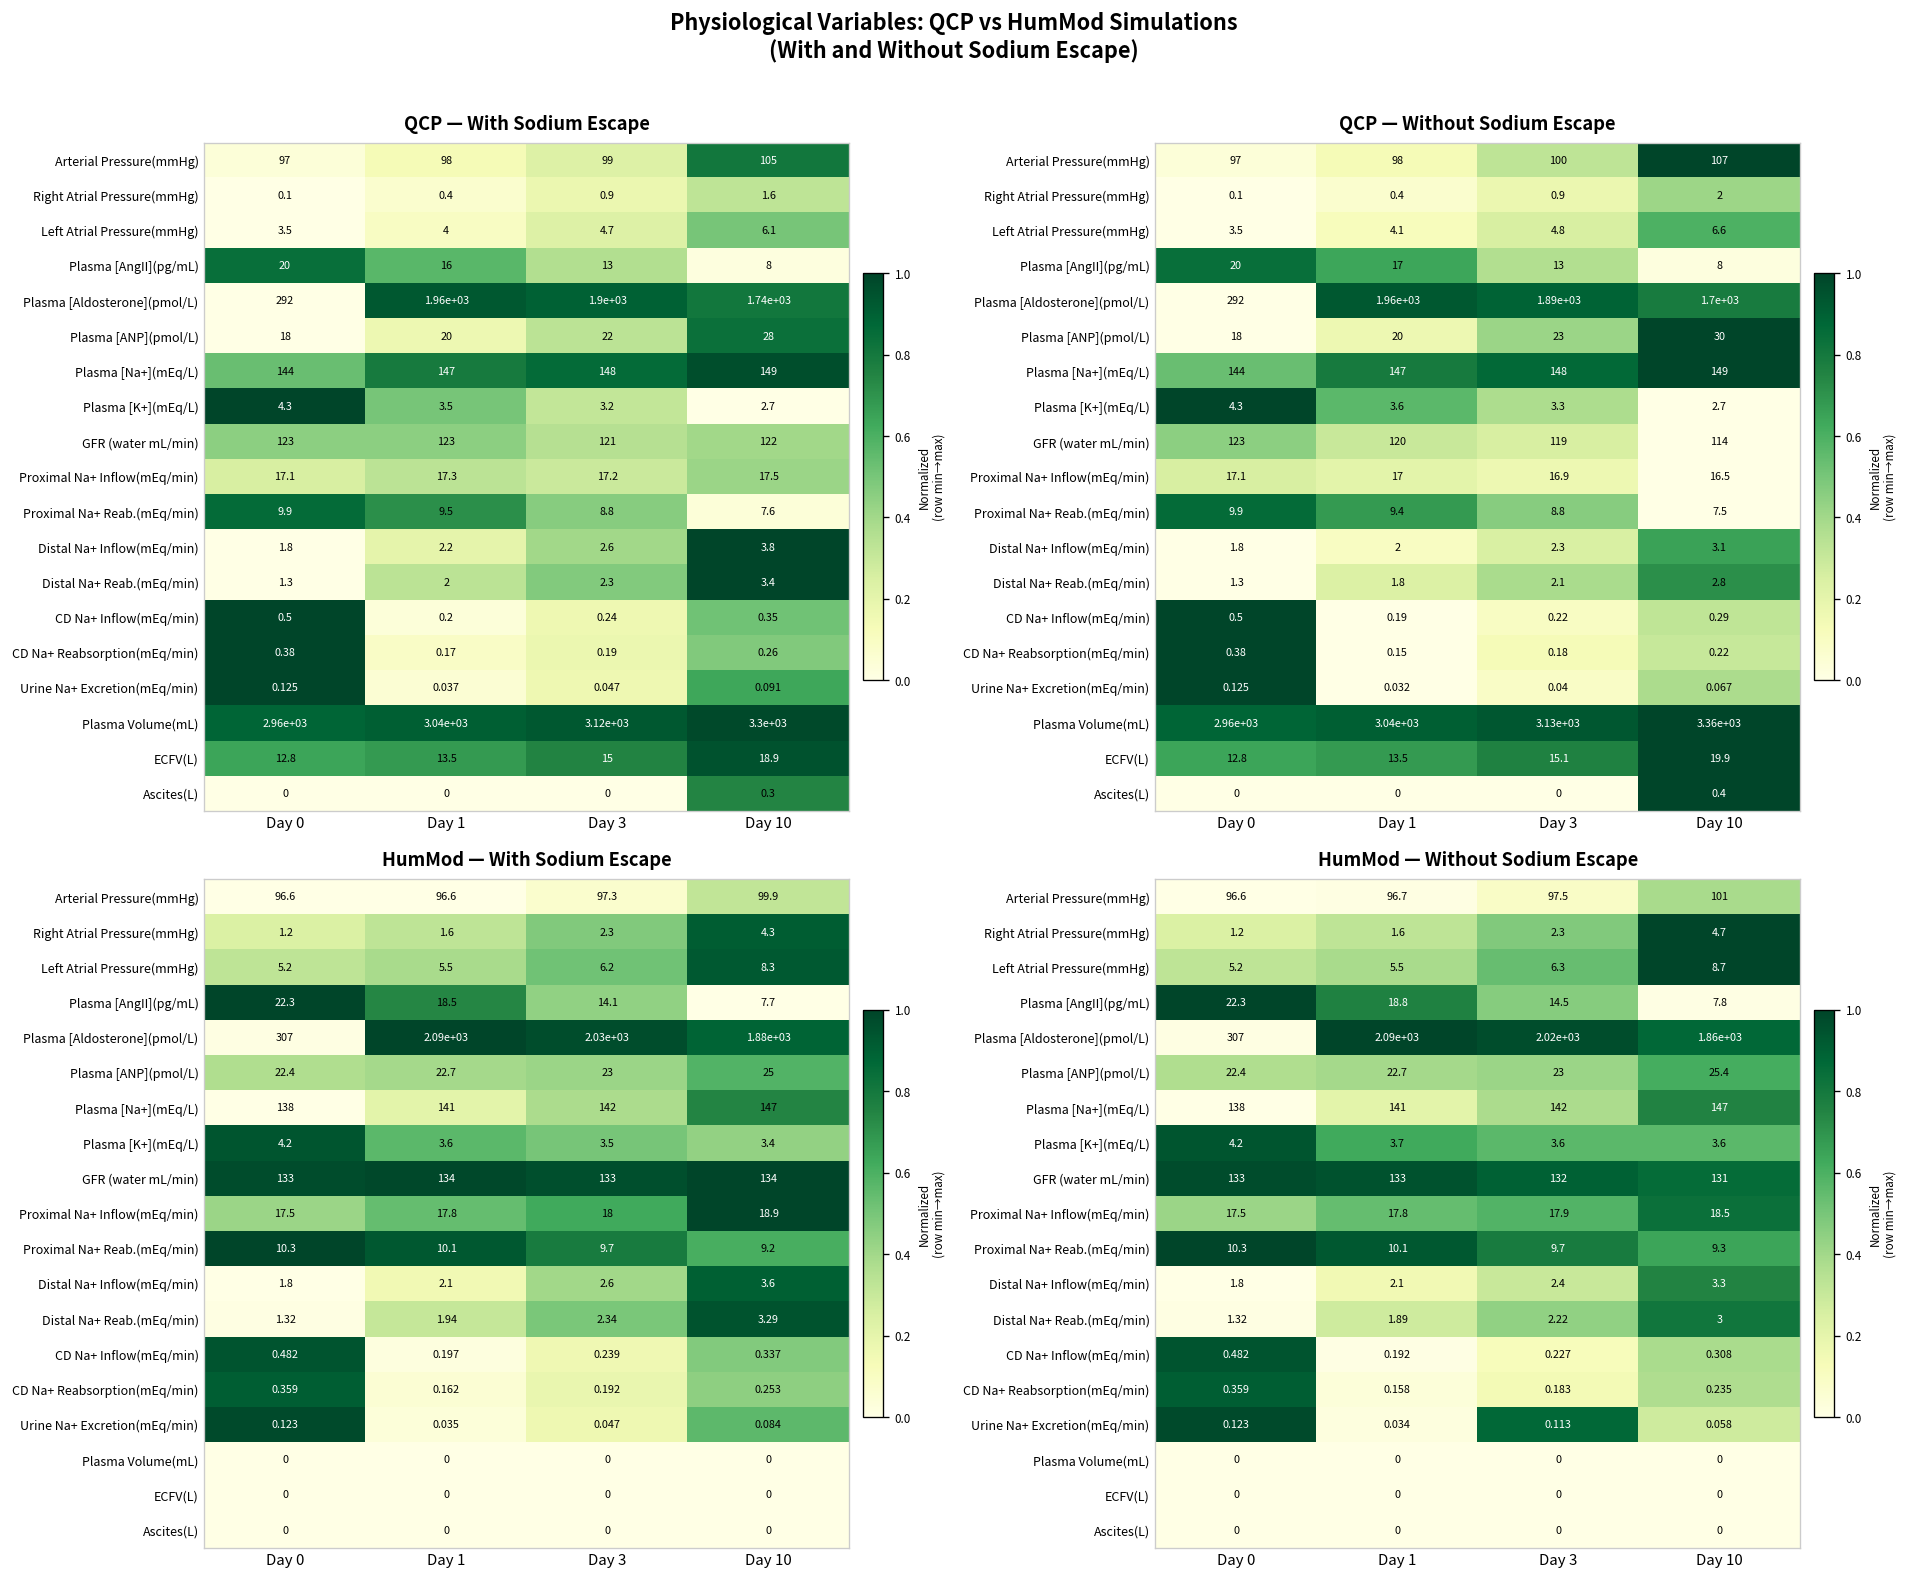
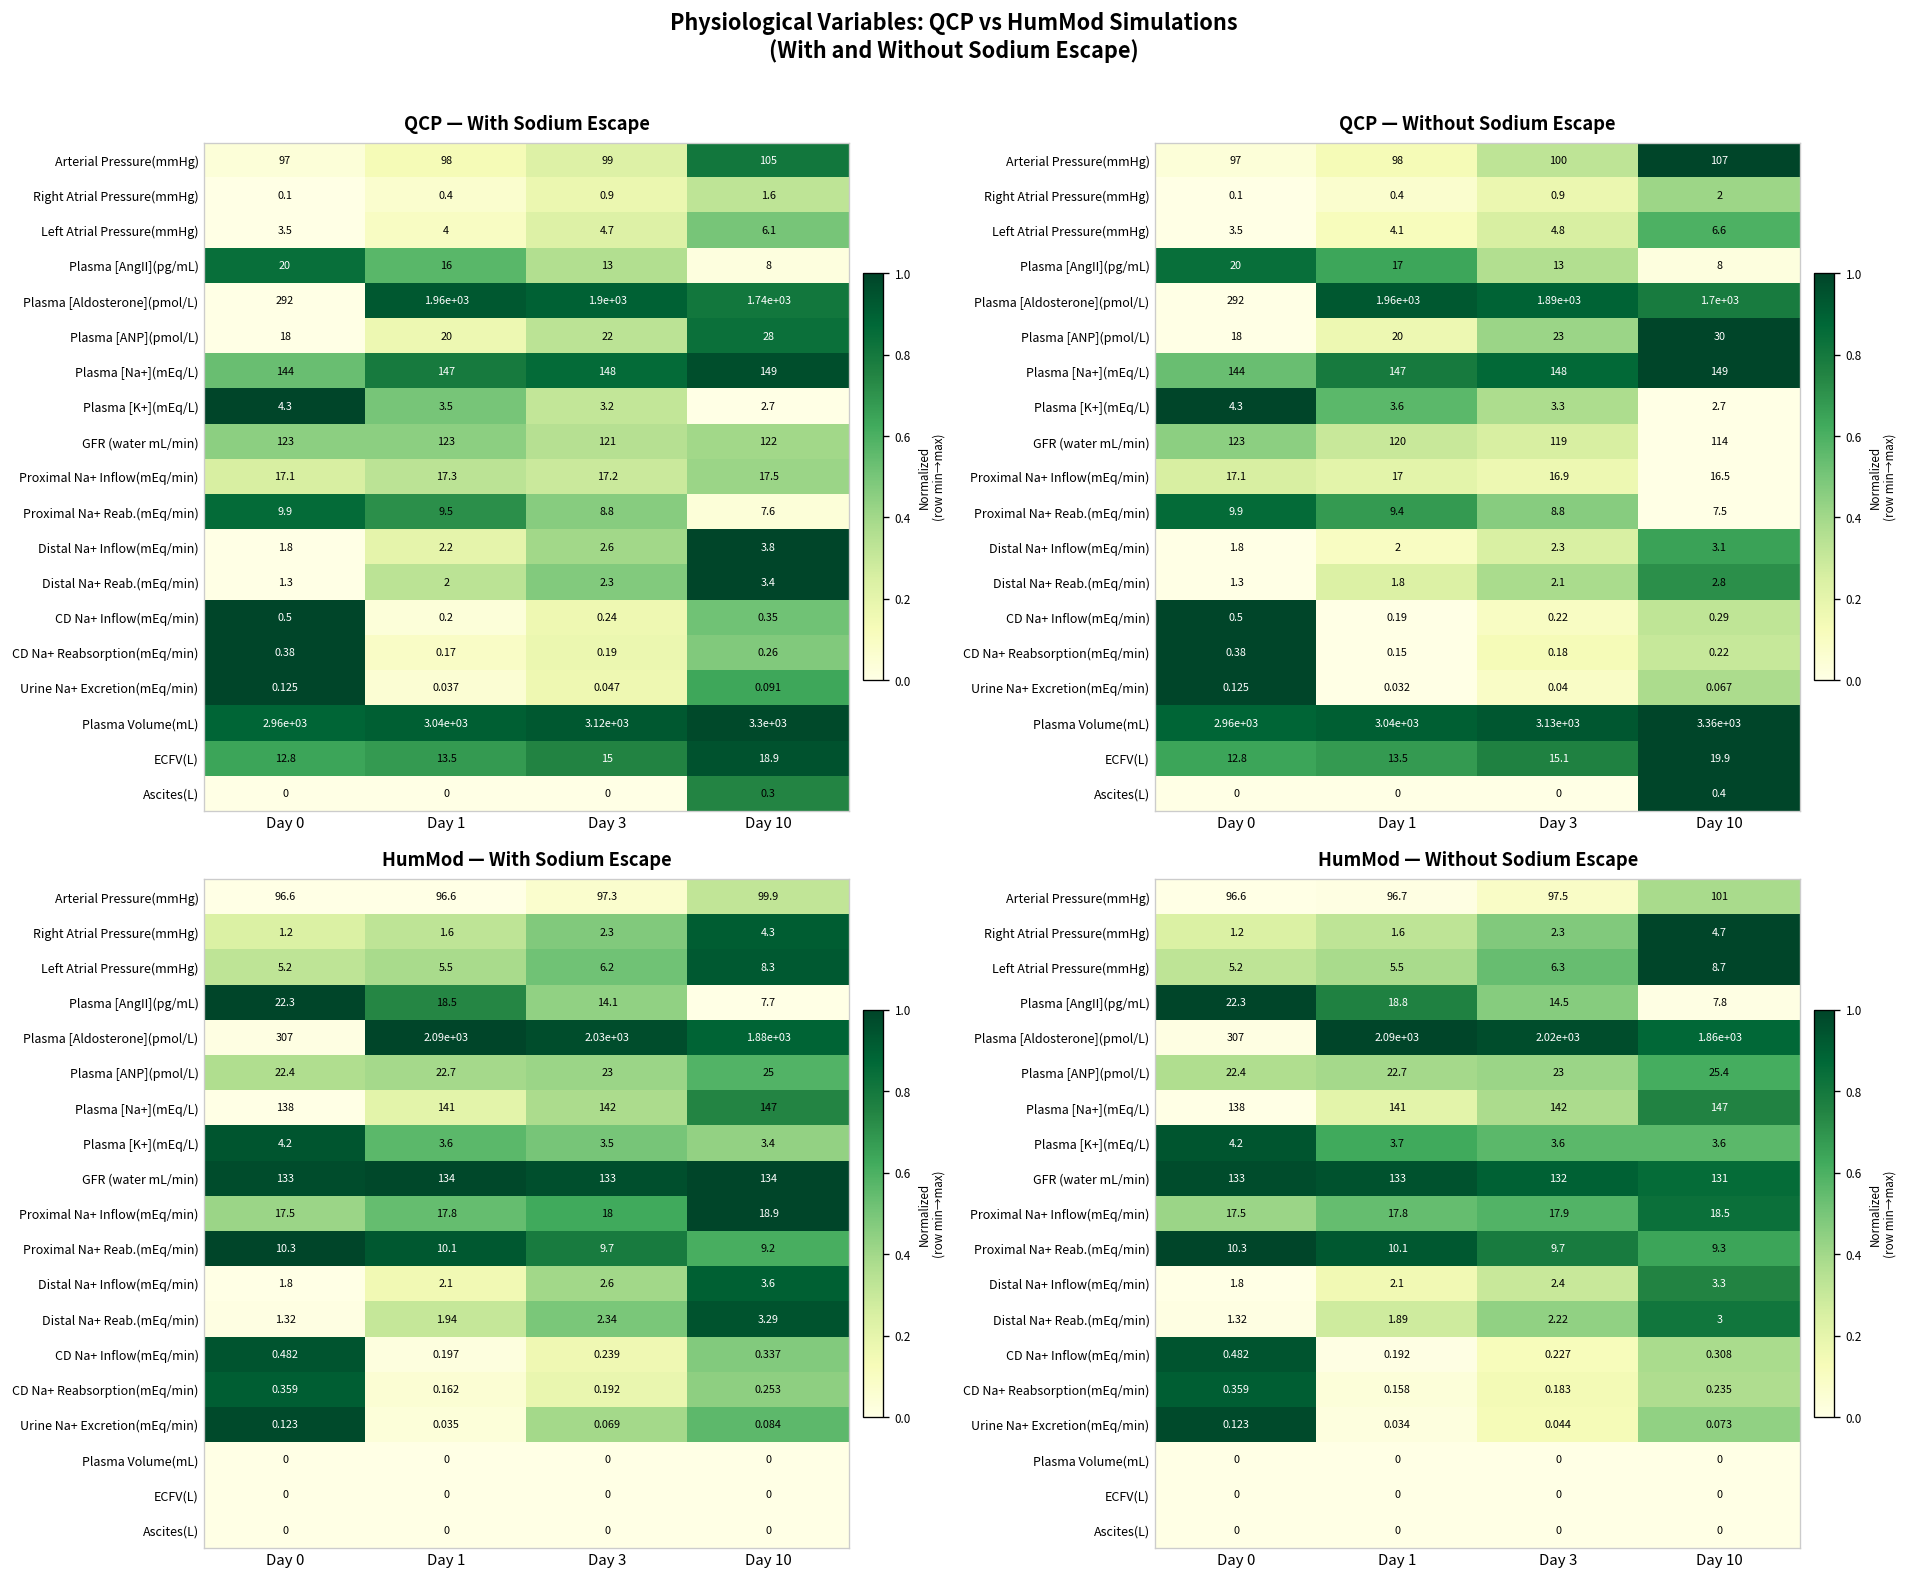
  {
    "HumMod — With Sodium Escape": {
      "Urine Na+ Excretion(mEq/min)": {
        "Day 0": 0.123,
        "Day 1": 0.035,
-       "Day 3": 0.047,
+       "Day 3": 0.069,
        "Day 10": 0.084
      }
    },
    "HumMod — Without Sodium Escape": {
      "Urine Na+ Excretion(mEq/min)": {
        "Day 0": 0.123,
        "Day 1": 0.034,
-       "Day 3": 0.113,
-       "Day 10": 0.058
+       "Day 3": 0.044,
+       "Day 10": 0.073
      }
    }
  }
